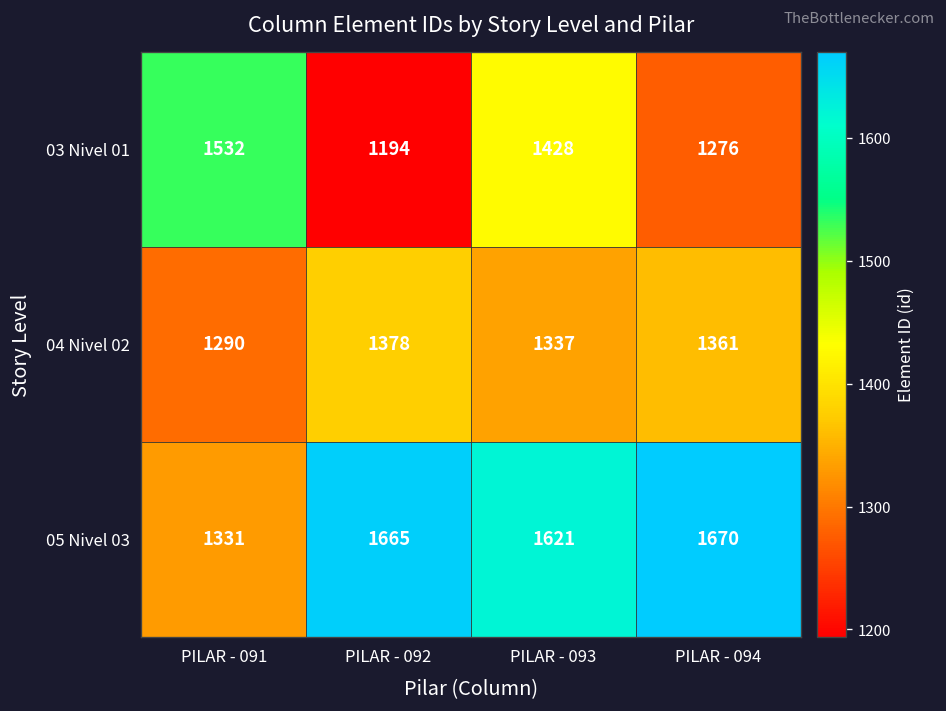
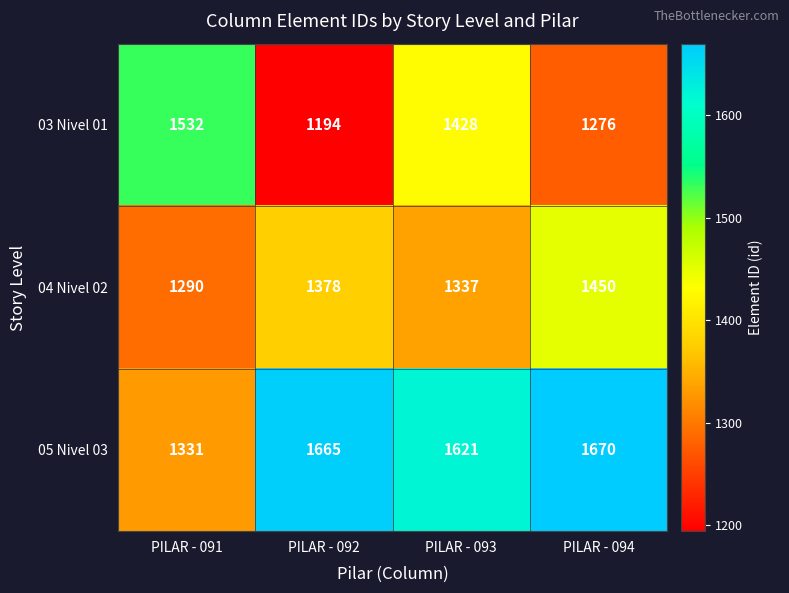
  {
    "03 Nivel 01": {
      "PILAR - 091": 1532,
      "PILAR - 092": 1194,
      "PILAR - 093": 1428,
      "PILAR - 094": 1276
    },
    "04 Nivel 02": {
      "PILAR - 091": 1290,
      "PILAR - 092": 1378,
      "PILAR - 093": 1337,
-     "PILAR - 094": 1361
+     "PILAR - 094": 1450
    },
    "05 Nivel 03": {
      "PILAR - 091": 1331,
      "PILAR - 092": 1665,
      "PILAR - 093": 1621,
      "PILAR - 094": 1670
    }
  }
